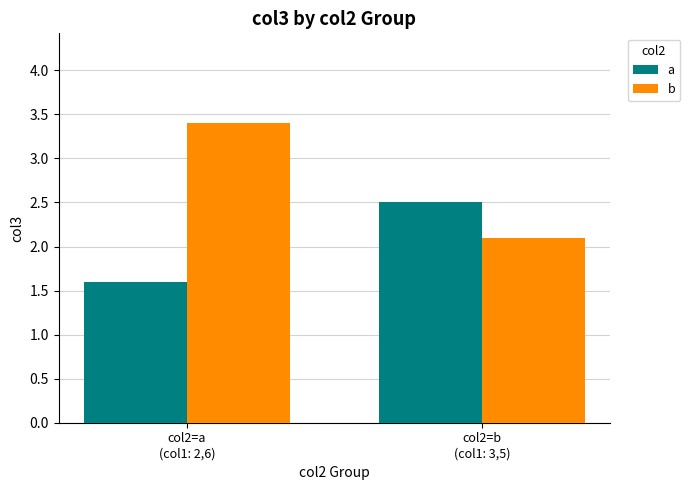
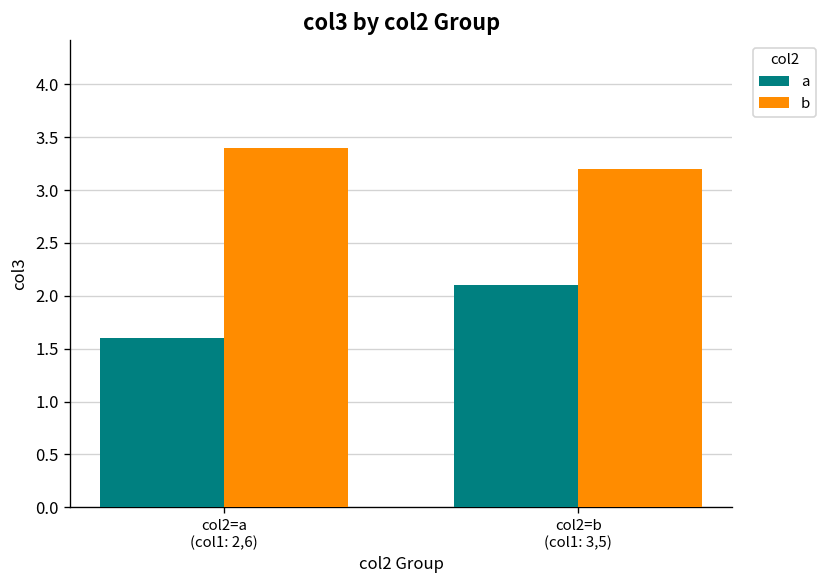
  {
    "a": {
      "col2=a (col1: 2,6)": 1.6,
-     "col2=b (col1: 3,5)": 2.5
+     "col2=b (col1: 3,5)": 2.1
    },
    "b": {
      "col2=a (col1: 2,6)": 3.4,
-     "col2=b (col1: 3,5)": 2.1
+     "col2=b (col1: 3,5)": 3.2
    }
  }
